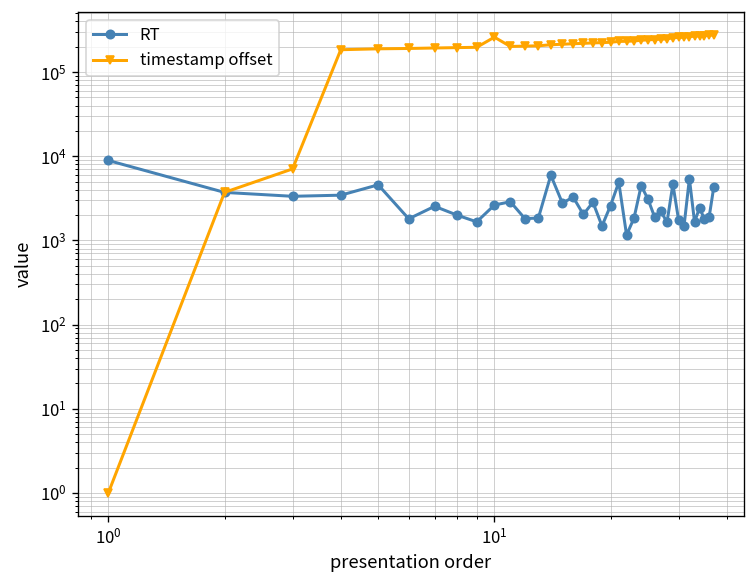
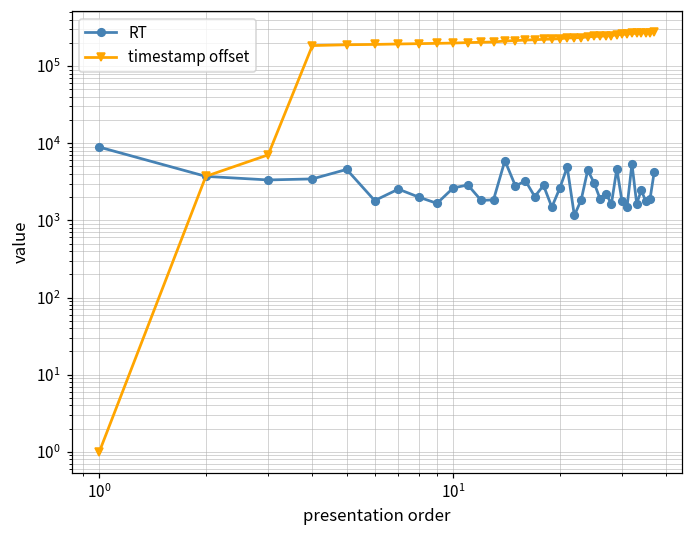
  {
    "RT": {
      "10^0": 9000,
      "10^1": 2600
    },
    "timestamp offset": {
      "10^0": 1,
-     "10^1": 260000
+     "10^1": 200000
    }
  }
